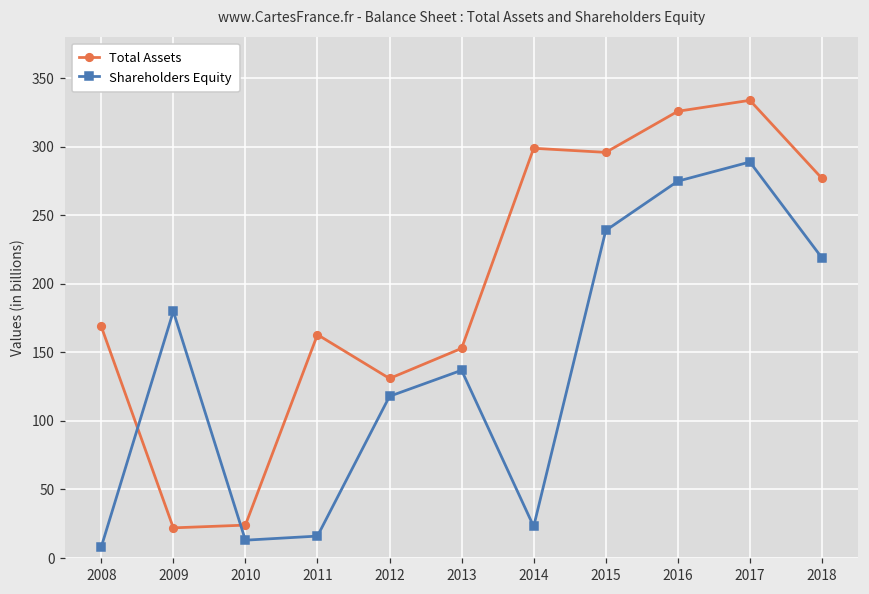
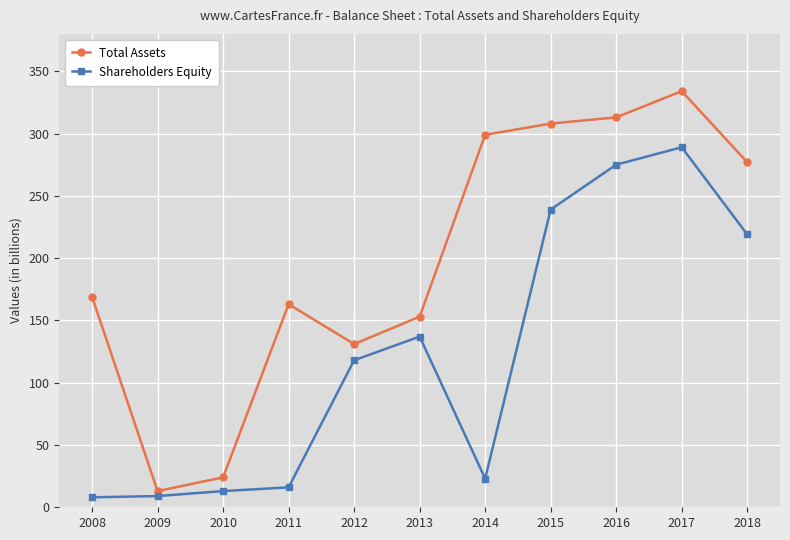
  {
    "Total Assets": {
      "2008": 169,
-     "2009": 22,
+     "2009": 13,
      "2010": 24,
      "2011": 163,
      "2012": 131,
      "2013": 153,
      "2014": 299,
-     "2015": 296,
-     "2016": 326,
+     "2015": 308,
+     "2016": 313,
      "2017": 334,
      "2018": 277
    },
    "Shareholders Equity": {
      "2008": 8,
-     "2009": 180,
+     "2009": 9,
      "2010": 13,
      "2011": 16,
      "2012": 118,
      "2013": 137,
      "2014": 23,
      "2015": 239,
      "2016": 275,
      "2017": 289,
      "2018": 219
    }
  }
